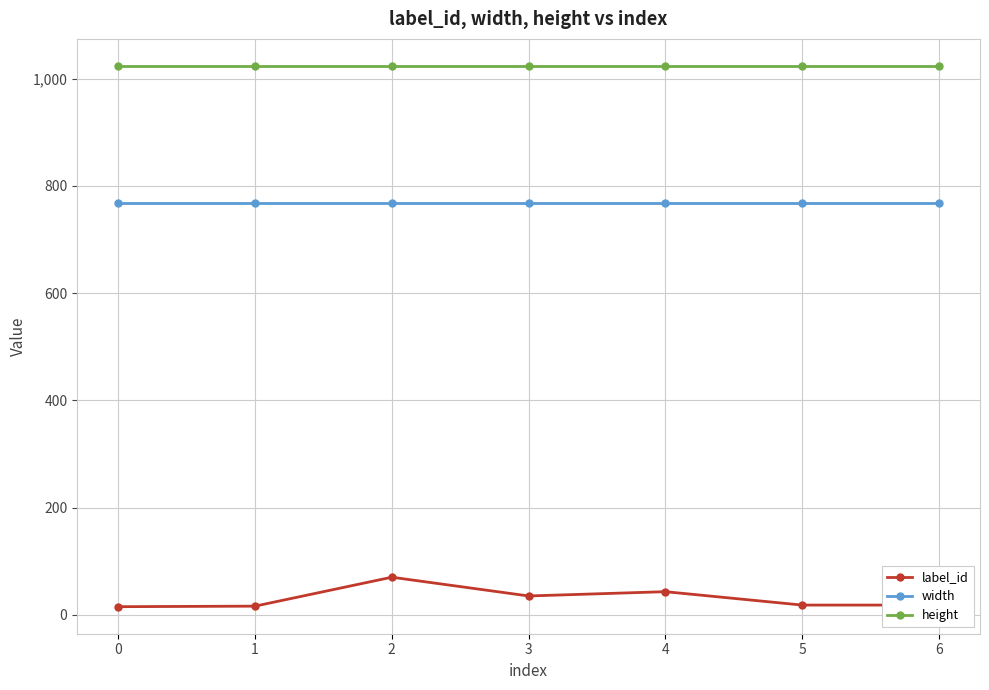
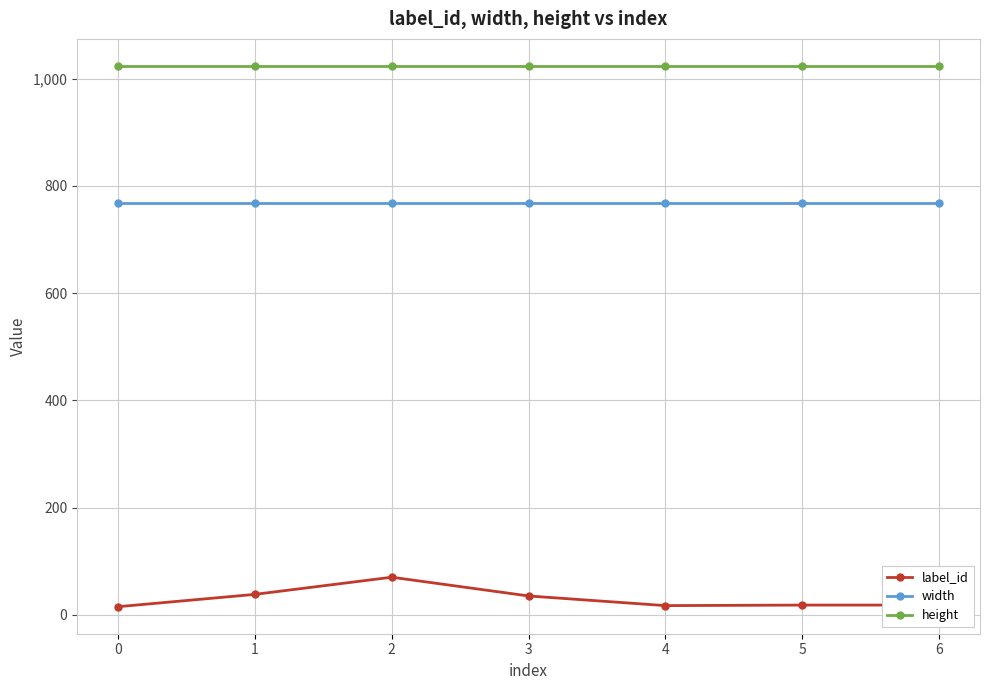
  {
    "label_id": {
      "0": "20",
-     "1": "20",
+     "1": "40",
      "2": "70",
      "3": "40",
-     "4": "40",
+     "4": "20",
      "5": "20"
    },
    "width": {
      "0": "770",
      "1": "770",
      "2": "770",
      "3": "770",
      "4": "770",
      "5": "770",
      "6": "770"
    },
    "height": {
      "0": "1,020",
      "1": "1,020",
      "2": "1,020",
      "3": "1,020",
      "4": "1,020",
      "5": "1,020",
      "6": "1,020"
    }
  }
